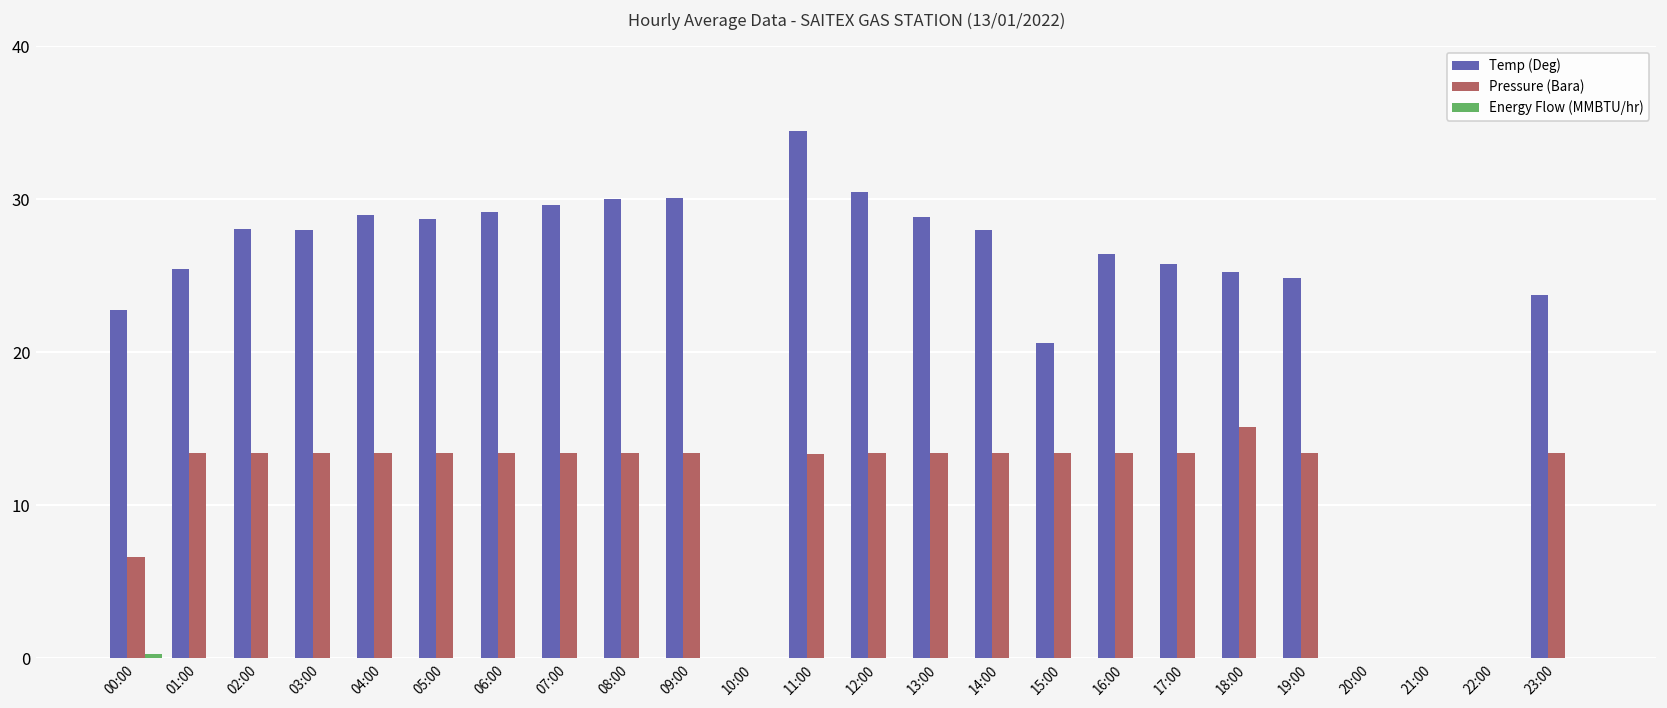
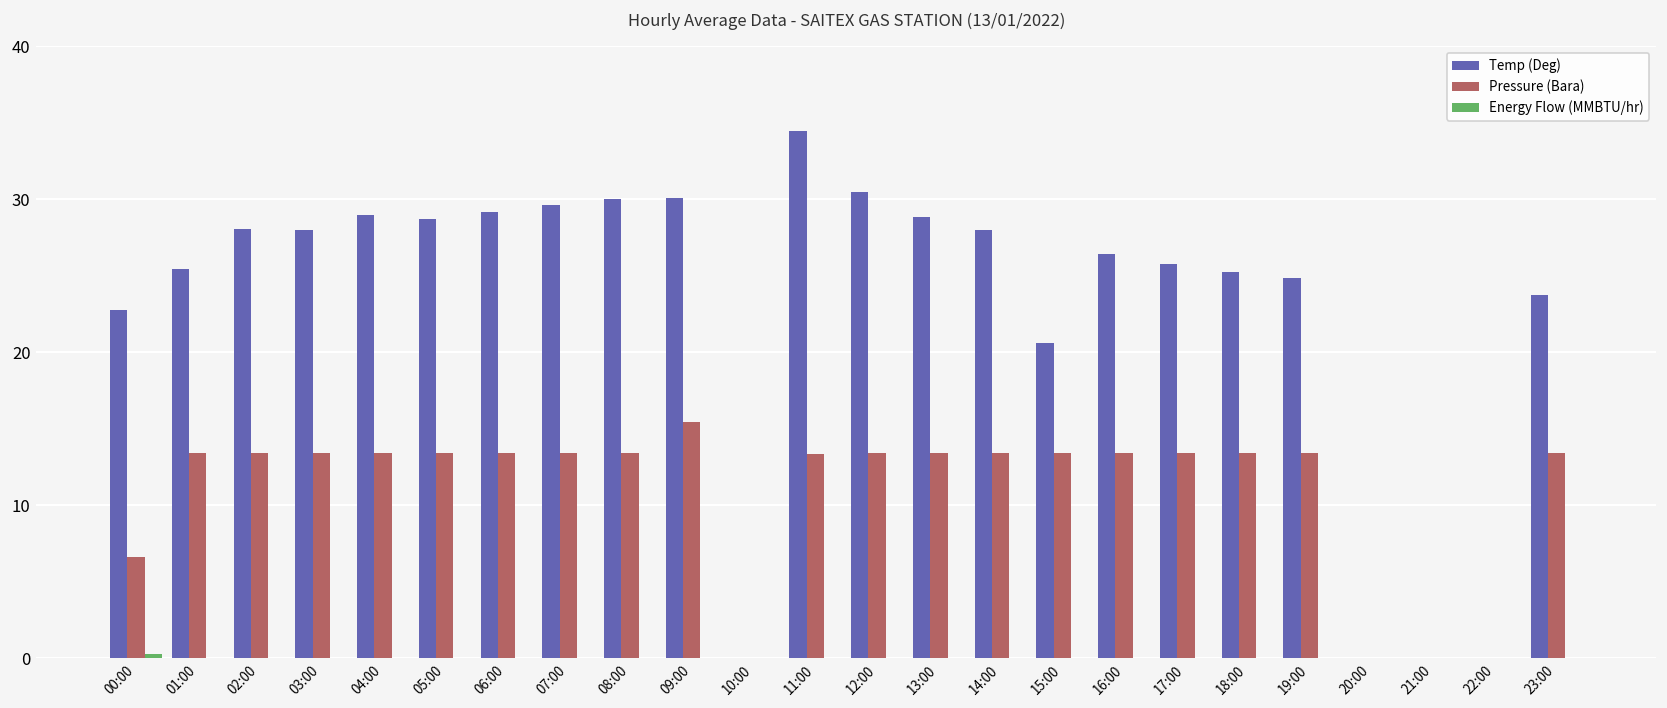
  {
    "Temp (Deg)": {
      "00:00": 22.7,
      "01:00": 25.4,
      "02:00": 28.1,
      "03:00": 28.0,
      "04:00": 29.0,
      "05:00": 28.7,
      "06:00": 29.1,
      "07:00": 29.6,
      "08:00": 30.0,
      "09:00": 30.1,
      "10:00": 0.0,
      "11:00": 34.5,
      "12:00": 30.4,
      "13:00": 28.8,
      "14:00": 28.0,
      "15:00": 20.6,
      "16:00": 26.4,
      "17:00": 25.8,
      "18:00": 25.2,
      "19:00": 24.9,
      "20:00": 0.0,
      "21:00": 0.0,
      "22:00": 0.0,
      "23:00": 23.7
    },
    "Pressure (Bara)": {
      "00:00": 6.6,
      "01:00": 13.4,
      "02:00": 13.4,
      "03:00": 13.4,
      "04:00": 13.4,
      "05:00": 13.4,
      "06:00": 13.4,
      "07:00": 13.4,
      "08:00": 13.4,
-     "09:00": 13.4,
+     "09:00": 15.5,
      "10:00": 0.0,
      "11:00": 13.4,
      "12:00": 13.4,
      "13:00": 13.4,
      "14:00": 13.4,
      "15:00": 13.4,
      "16:00": 13.4,
      "17:00": 13.4,
-     "18:00": 15.1,
+     "18:00": 13.4,
      "19:00": 13.4,
      "20:00": 0.0,
      "21:00": 0.0,
      "22:00": 0.0,
      "23:00": 13.4
    },
    "Energy Flow (MMBTU/hr)": {
      "00:00": 0.3,
      "01:00": 0.0,
      "02:00": 0.0,
      "03:00": 0.0,
      "04:00": 0.0,
      "05:00": 0.0,
      "06:00": 0.0,
      "07:00": 0.0,
      "08:00": 0.0,
      "09:00": 0.0,
      "10:00": 0.0,
      "11:00": 0.0,
      "12:00": 0.0,
      "13:00": 0.0,
      "14:00": 0.0,
      "15:00": 0.0,
      "16:00": 0.0,
      "17:00": 0.0,
      "18:00": 0.0,
      "19:00": 0.0,
      "20:00": 0.0,
      "21:00": 0.0,
      "22:00": 0.0,
      "23:00": 0.0
    }
  }
